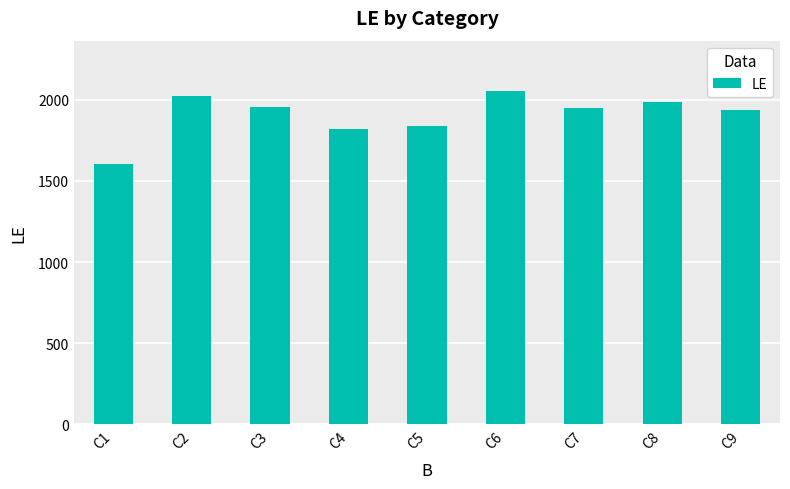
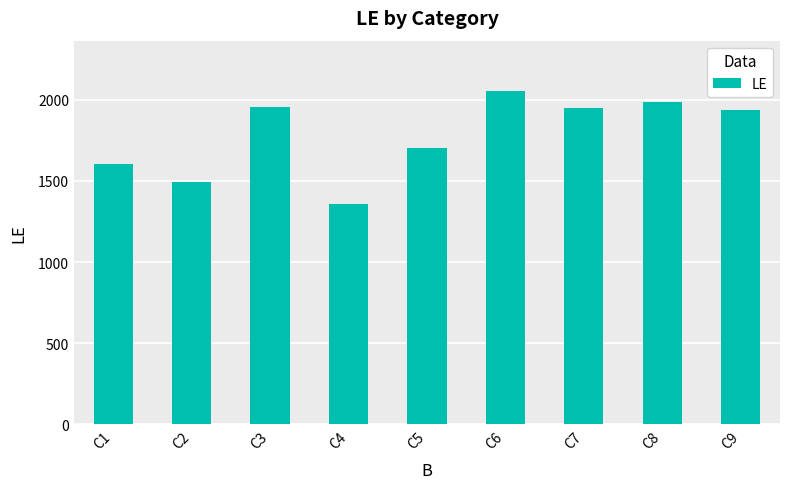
  {
    "C1": 1600,
-   "C2": 2020,
+   "C2": 1500,
    "C3": 1950,
-   "C4": 1820,
-   "C5": 1840,
+   "C4": 1360,
+   "C5": 1700,
    "C6": 2060,
    "C7": 1950,
    "C8": 1990,
    "C9": 1940
  }
